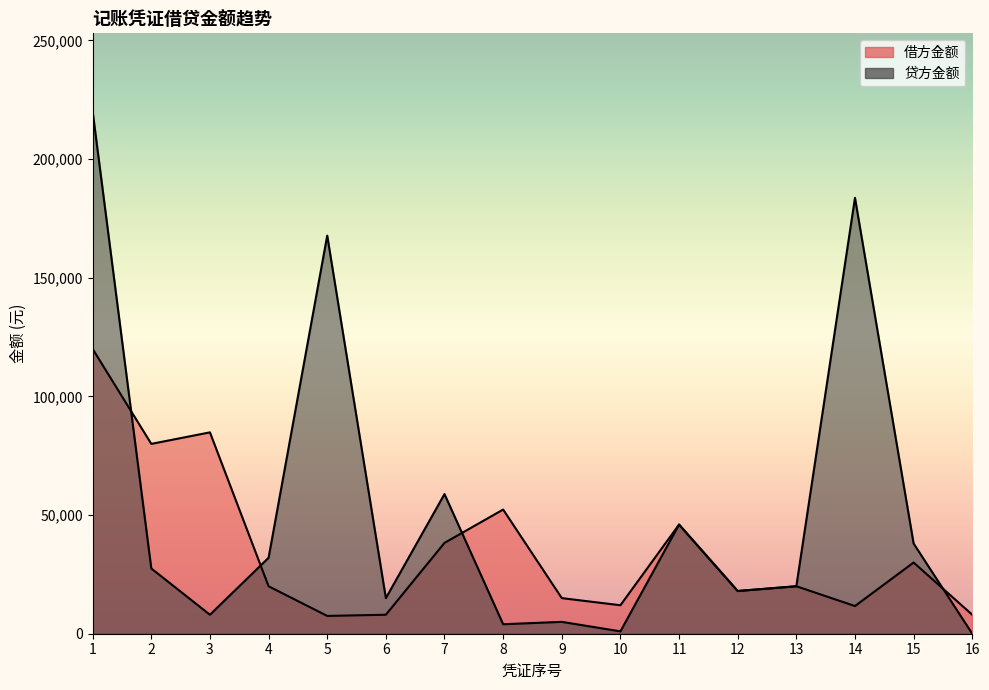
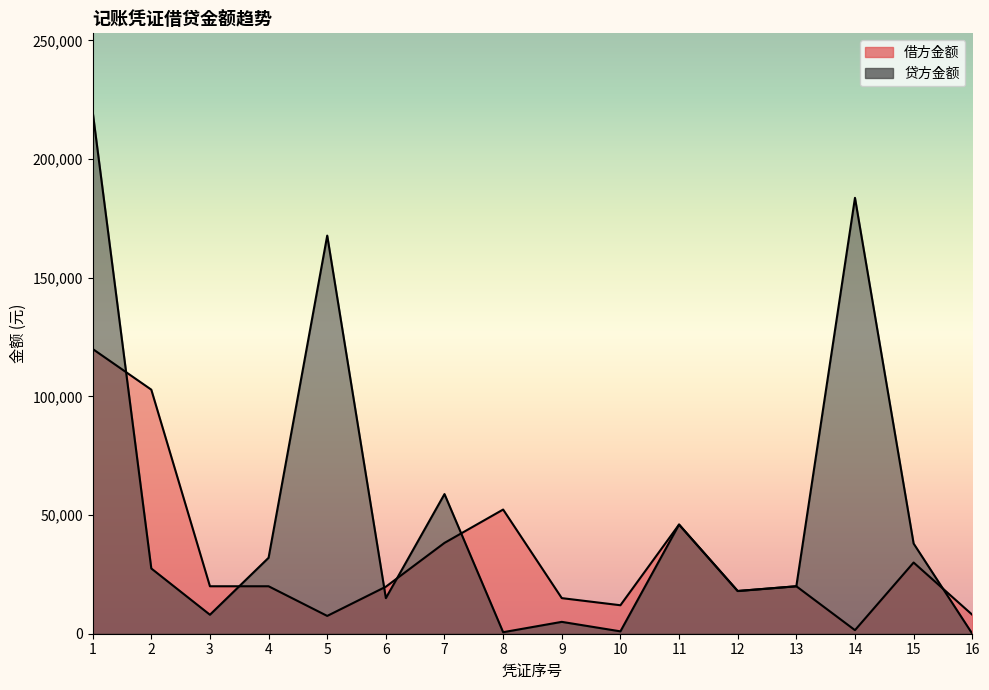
  {
    "借方金额": {
      "1": "120,000",
-     "2": "80,000",
-     "3": "85,000",
+     "2": "103,000",
+     "3": "20,000",
      "4": "20,000",
      "5": "8,000",
-     "6": "8,000",
+     "6": "20,000",
      "7": "38,000",
      "8": "52,000",
      "9": "15,000",
      "10": "12,000",
-     "14": "12,000",
+     "14": "2,000",
      "15": "30,000",
      "16": "8,000"
    },
    "贷方金额": {
      "1": "220,000",
      "2": "28,000",
      "3": "8,000",
      "4": "32,000",
      "5": "168,000",
      "6": "15,000",
      "7": "59,000",
-     "8": "4,000",
+     "8": "1,000",
      "9": "5,000",
      "10": "1,000",
      "14": "184,000",
      "15": "38,000",
      "16": "0"
    }
  }
